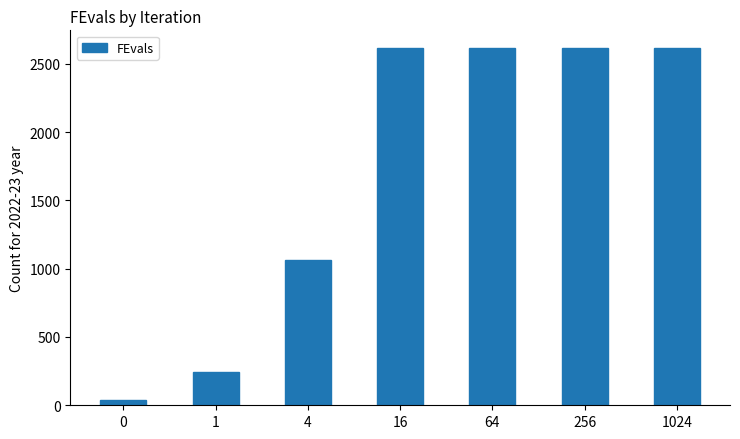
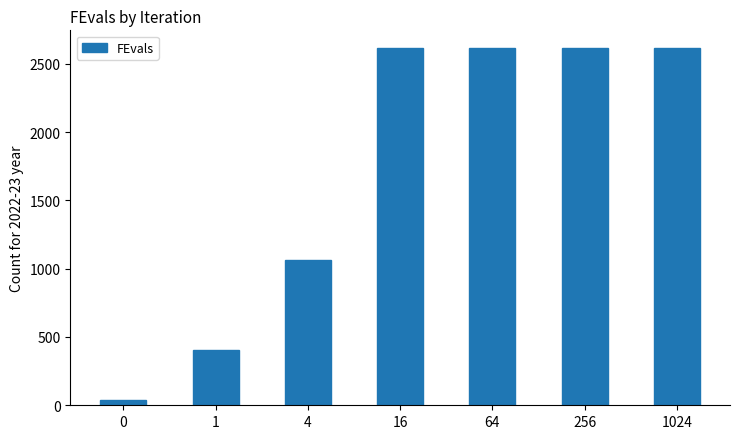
  {
    "0": 40,
-   "1": 240,
+   "1": 400,
    "4": 1070,
    "16": 2610,
    "64": 2610,
    "256": 2610,
    "1024": 2610
  }
